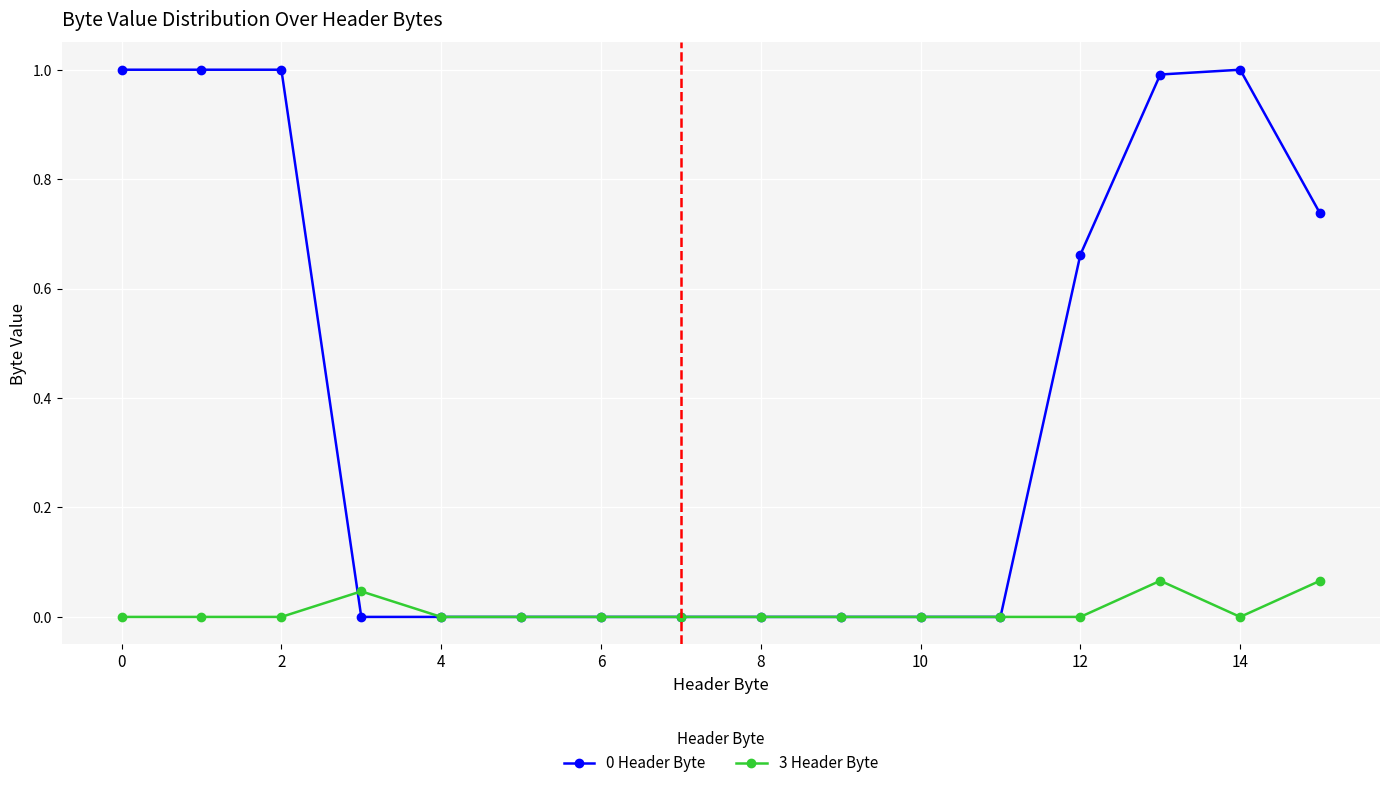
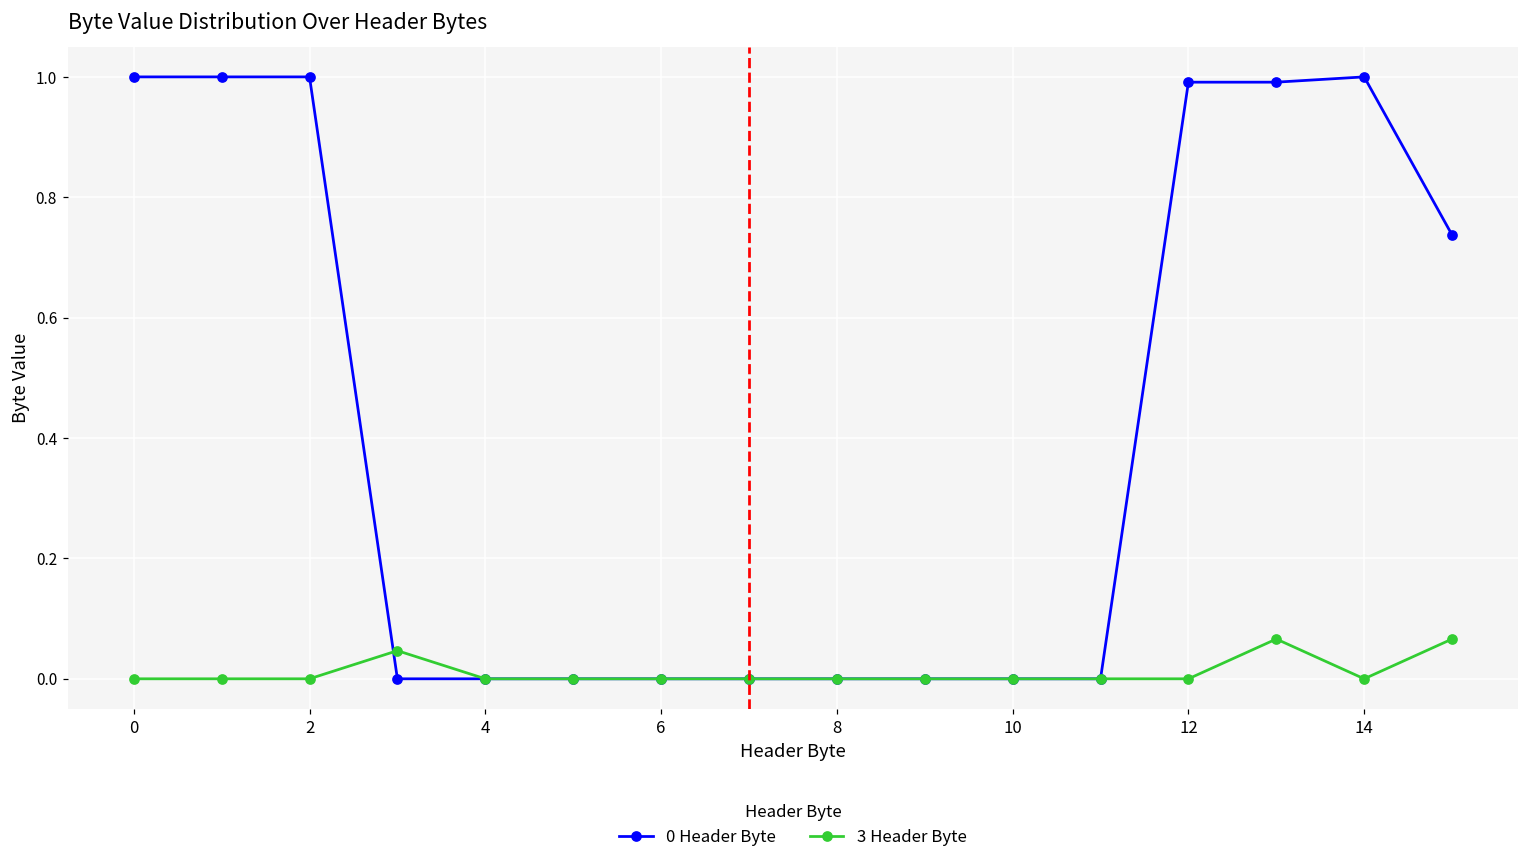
  {
    "0 Header Byte": {
      "0": 1.00,
      "2": 1.00,
-     "12": 0.66,
+     "12": 0.99,
      "14": 1.00
    },
    "3 Header Byte": {
      "0": 0.00,
      "2": 0.00,
      "12": 0.00,
      "14": 0.00
    }
  }
